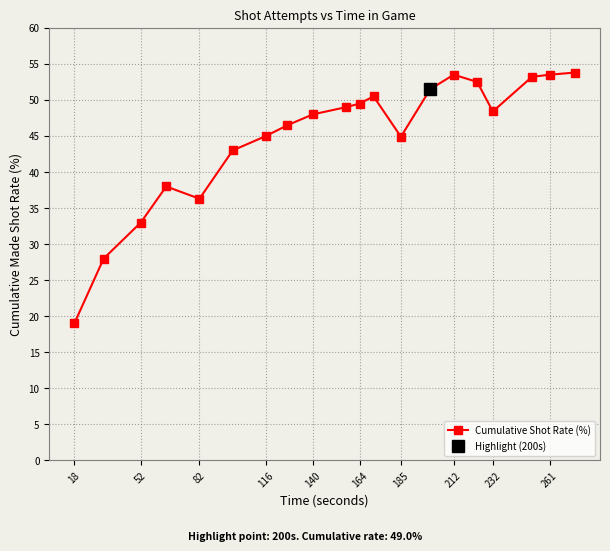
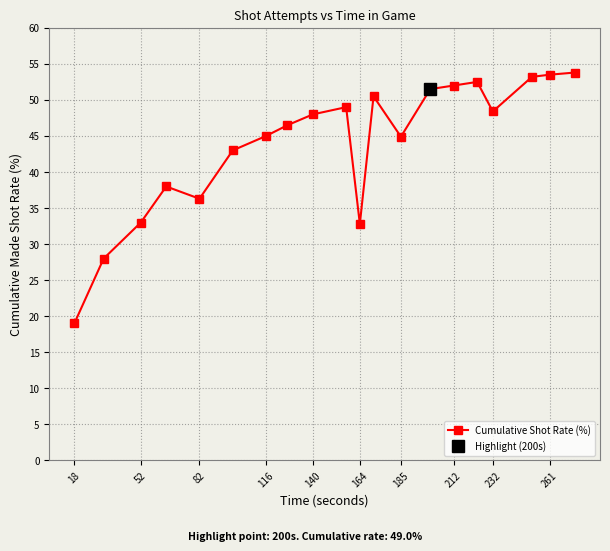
  {
    "Cumulative Shot Rate (%)": {
      "18": 19,
      "52": 33,
      "82": 36,
      "116": 45,
      "140": 48,
-     "164": 50,
+     "164": 33,
      "185": 45,
-     "212": 54,
+     "212": 52,
      "232": 48,
      "261": 54
    }
  }
